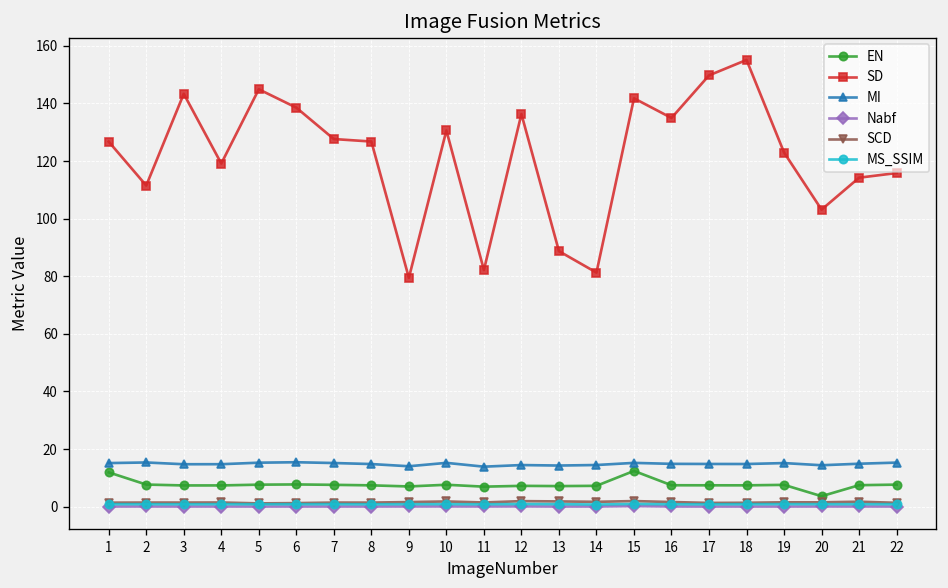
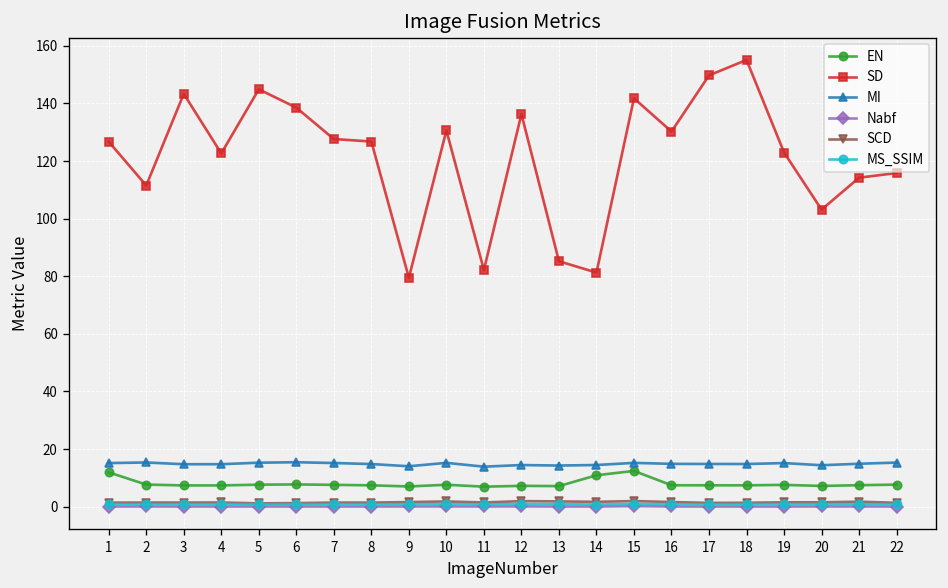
  {
    "EN": {
      "1": 12,
      "2": 8,
      "3": 7,
      "4": 7,
      "5": 8,
      "6": 8,
      "7": 8,
      "8": 7,
      "9": 7,
      "10": 8,
      "11": 7,
      "12": 7,
      "13": 7,
-     "14": 7,
+     "14": 11,
      "15": 12,
      "16": 7,
      "17": 7,
      "18": 7,
      "19": 8,
-     "20": 4,
+     "20": 7,
      "21": 7,
      "22": 8
    },
    "SD": {
      "1": 127,
      "2": 111,
      "3": 143,
-     "4": 119,
+     "4": 123,
      "5": 145,
      "6": 139,
      "7": 128,
      "8": 127,
      "9": 79,
      "10": 131,
      "11": 82,
      "12": 136,
-     "13": 89,
+     "13": 85,
      "14": 81,
      "15": 142,
-     "16": 135,
+     "16": 130,
      "17": 150,
      "18": 155,
      "19": 123,
      "20": 103,
      "21": 114,
      "22": 116
    },
    "MI": {
      "1": 15,
      "2": 15,
      "3": 15,
      "4": 15,
      "5": 15,
      "6": 15,
      "7": 15,
      "8": 15,
      "9": 14,
      "10": 15,
      "11": 14,
      "12": 14,
      "13": 14,
      "14": 14,
      "15": 15,
      "16": 15,
      "17": 15,
      "18": 15,
      "19": 15,
      "20": 14,
      "21": 15,
      "22": 15
    }
  }
